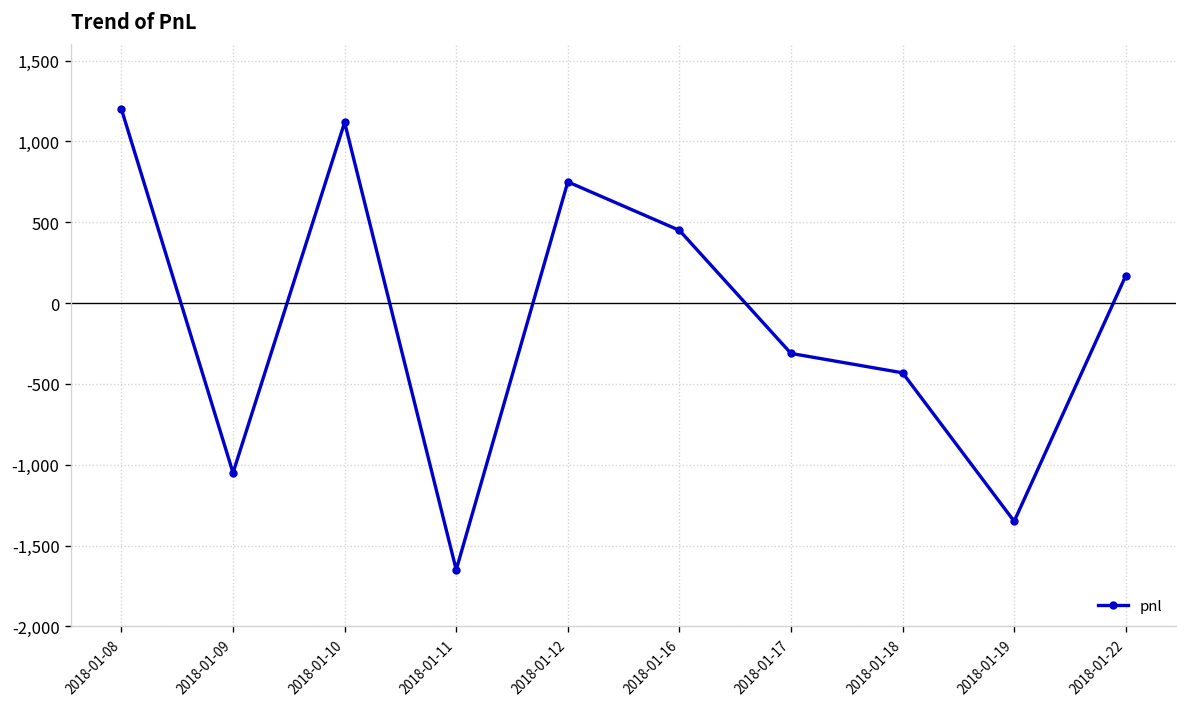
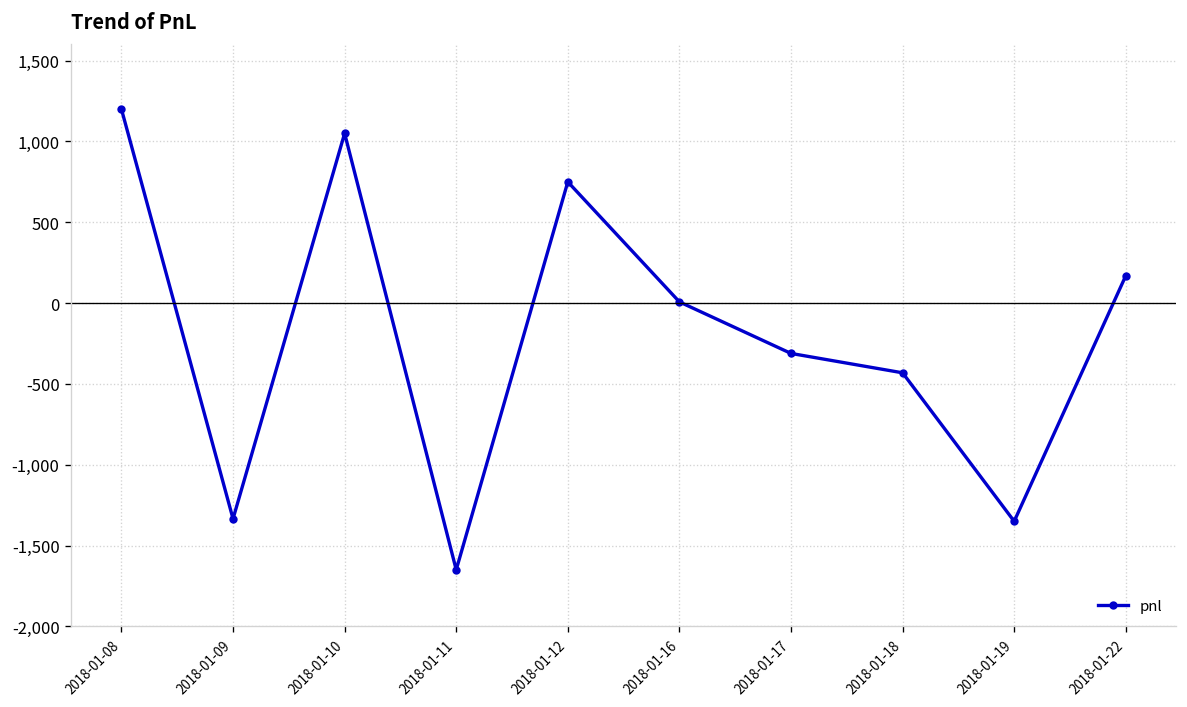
  {
    "2018-01-08": "1,200",
-   "2018-01-09": "-1,050",
-   "2018-01-10": "1,120",
+   "2018-01-09": "-1,330",
+   "2018-01-10": "1,050",
    "2018-01-11": "-1,650",
    "2018-01-12": "750",
-   "2018-01-16": "450",
+   "2018-01-16": "10",
    "2018-01-17": "-310",
    "2018-01-18": "-430",
    "2018-01-19": "-1,350",
    "2018-01-22": "170"
  }
